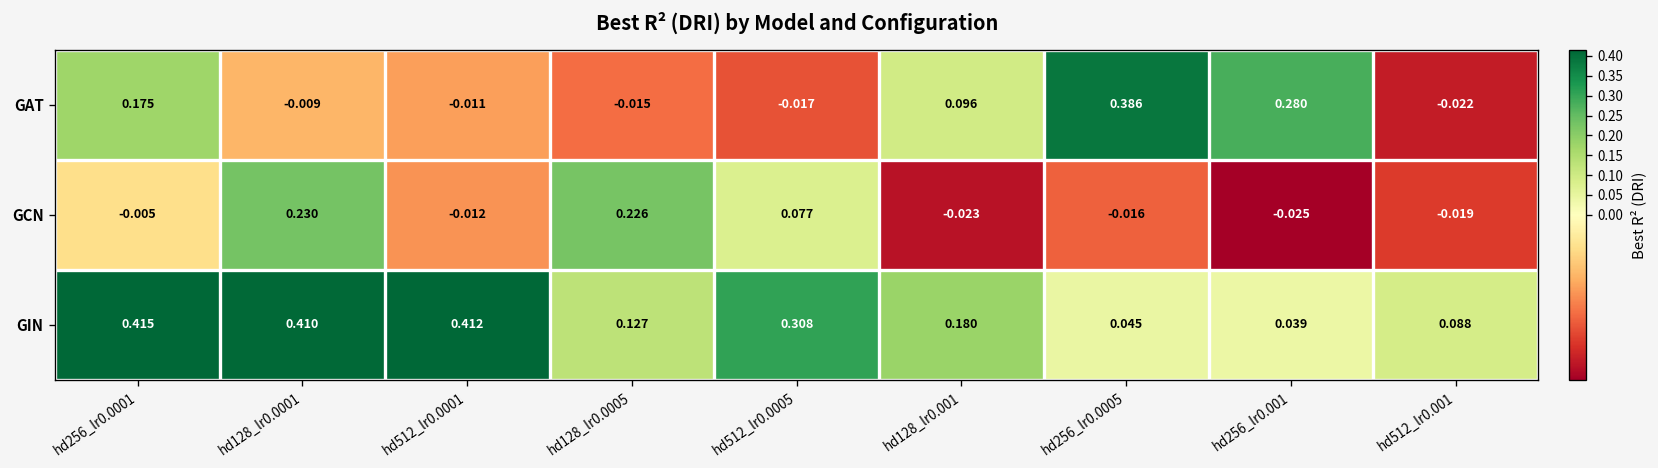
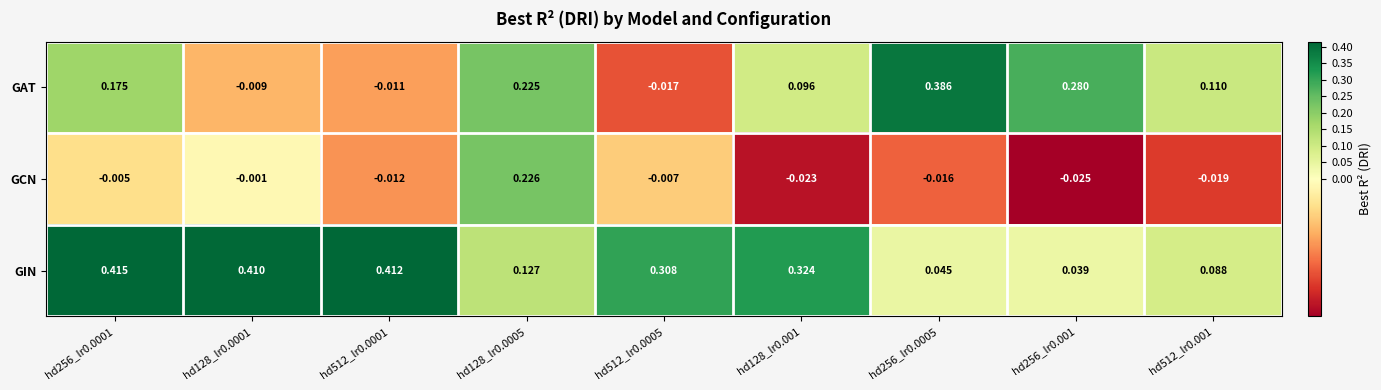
  {
    "GAT": {
      "hd256_lr0.0001": 0.175,
      "hd128_lr0.0001": -0.009,
      "hd512_lr0.0001": -0.011,
-     "hd128_lr0.0005": -0.015,
+     "hd128_lr0.0005": 0.225,
      "hd512_lr0.0005": -0.017,
      "hd128_lr0.001": 0.096,
      "hd256_lr0.0005": 0.386,
      "hd256_lr0.001": 0.280,
-     "hd512_lr0.001": -0.022
+     "hd512_lr0.001": 0.110
    },
    "GCN": {
      "hd256_lr0.0001": -0.005,
-     "hd128_lr0.0001": 0.230,
+     "hd128_lr0.0001": -0.001,
      "hd512_lr0.0001": -0.012,
      "hd128_lr0.0005": 0.226,
-     "hd512_lr0.0005": 0.077,
+     "hd512_lr0.0005": -0.007,
      "hd128_lr0.001": -0.023,
      "hd256_lr0.0005": -0.016,
      "hd256_lr0.001": -0.025,
      "hd512_lr0.001": -0.019
    },
    "GIN": {
      "hd256_lr0.0001": 0.415,
      "hd128_lr0.0001": 0.410,
      "hd512_lr0.0001": 0.412,
      "hd128_lr0.0005": 0.127,
      "hd512_lr0.0005": 0.308,
-     "hd128_lr0.001": 0.180,
+     "hd128_lr0.001": 0.324,
      "hd256_lr0.0005": 0.045,
      "hd256_lr0.001": 0.039,
      "hd512_lr0.001": 0.088
    }
  }
